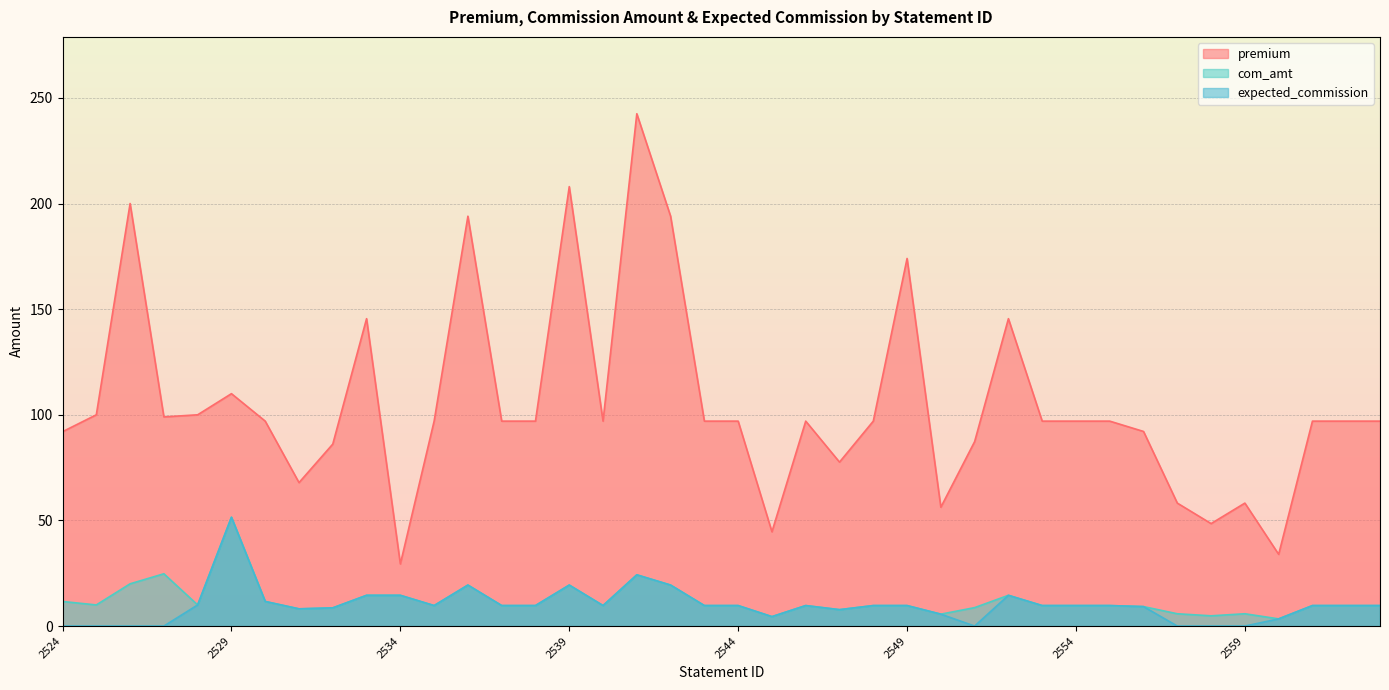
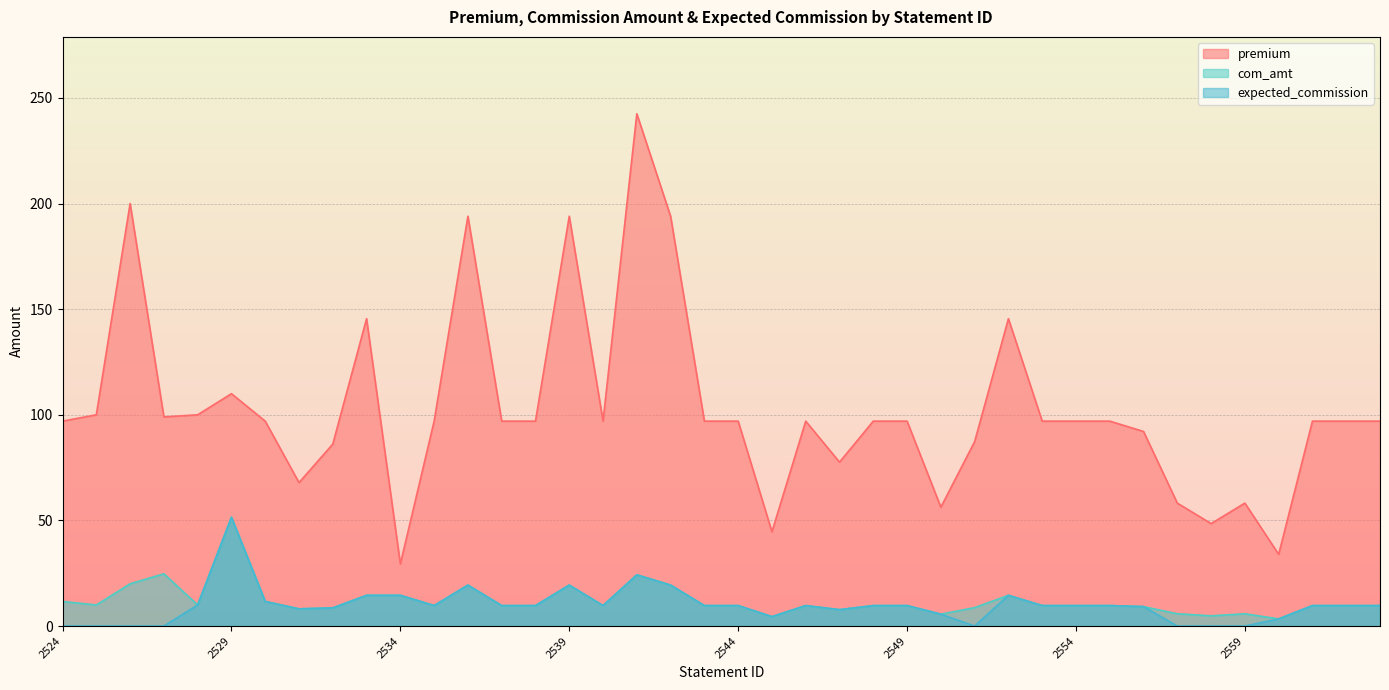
  {
    "premium": {
-     "2524": 92,
+     "2524": 97,
      "2529": 110,
      "2534": 29,
-     "2539": 208,
+     "2539": 194,
      "2544": 97,
-     "2549": 174,
+     "2549": 97,
      "2554": 97,
      "2559": 58
    }
  }
